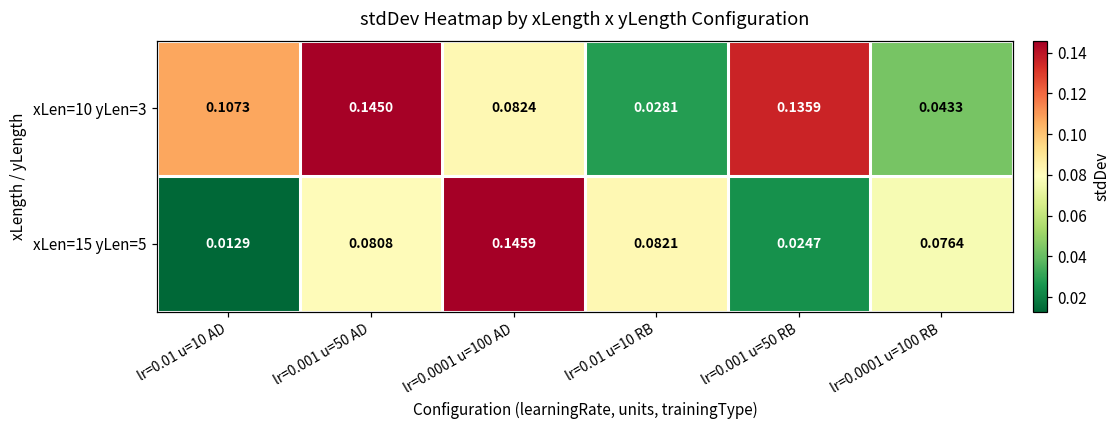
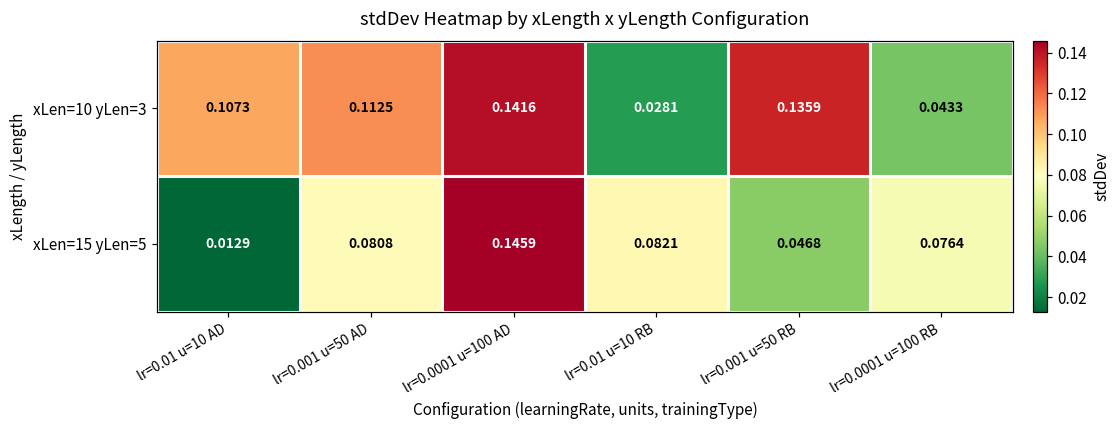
  {
    "xLen=10 yLen=3": {
      "lr=0.01 u=10 AD": 0.1073,
-     "lr=0.001 u=50 AD": 0.1450,
-     "lr=0.0001 u=100 AD": 0.0824,
+     "lr=0.001 u=50 AD": 0.1125,
+     "lr=0.0001 u=100 AD": 0.1416,
      "lr=0.01 u=10 RB": 0.0281,
      "lr=0.001 u=50 RB": 0.1359,
      "lr=0.0001 u=100 RB": 0.0433
    },
    "xLen=15 yLen=5": {
      "lr=0.01 u=10 AD": 0.0129,
      "lr=0.001 u=50 AD": 0.0808,
      "lr=0.0001 u=100 AD": 0.1459,
      "lr=0.01 u=10 RB": 0.0821,
-     "lr=0.001 u=50 RB": 0.0247,
+     "lr=0.001 u=50 RB": 0.0468,
      "lr=0.0001 u=100 RB": 0.0764
    }
  }
